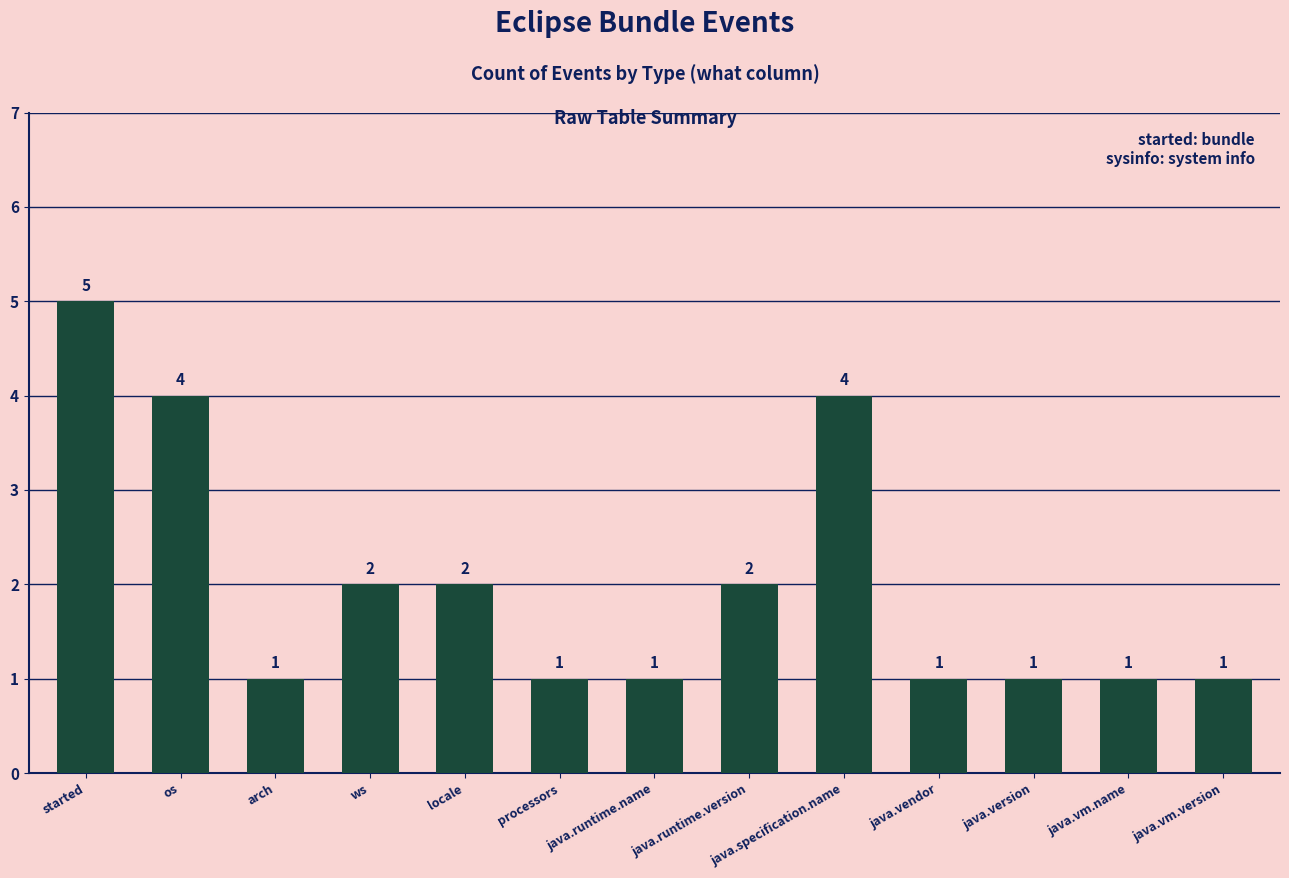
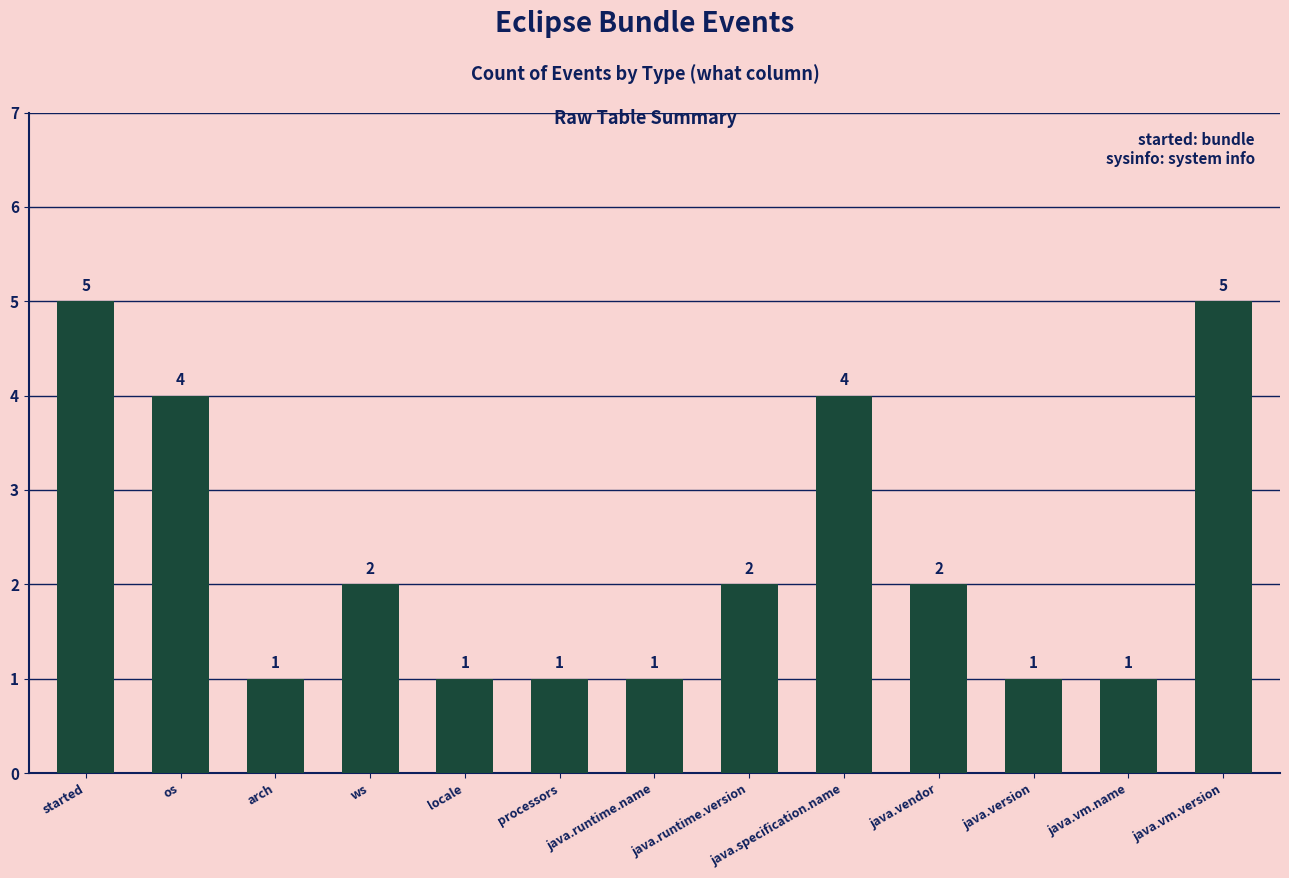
  {
    "started": 5,
    "os": 4,
    "arch": 1,
    "ws": 2,
-   "locale": 2,
+   "locale": 1,
    "processors": 1,
    "java.runtime.name": 1,
    "java.runtime.version": 2,
    "java.specification.name": 4,
-   "java.vendor": 1,
+   "java.vendor": 2,
    "java.version": 1,
    "java.vm.name": 1,
-   "java.vm.version": 1
+   "java.vm.version": 5
  }
